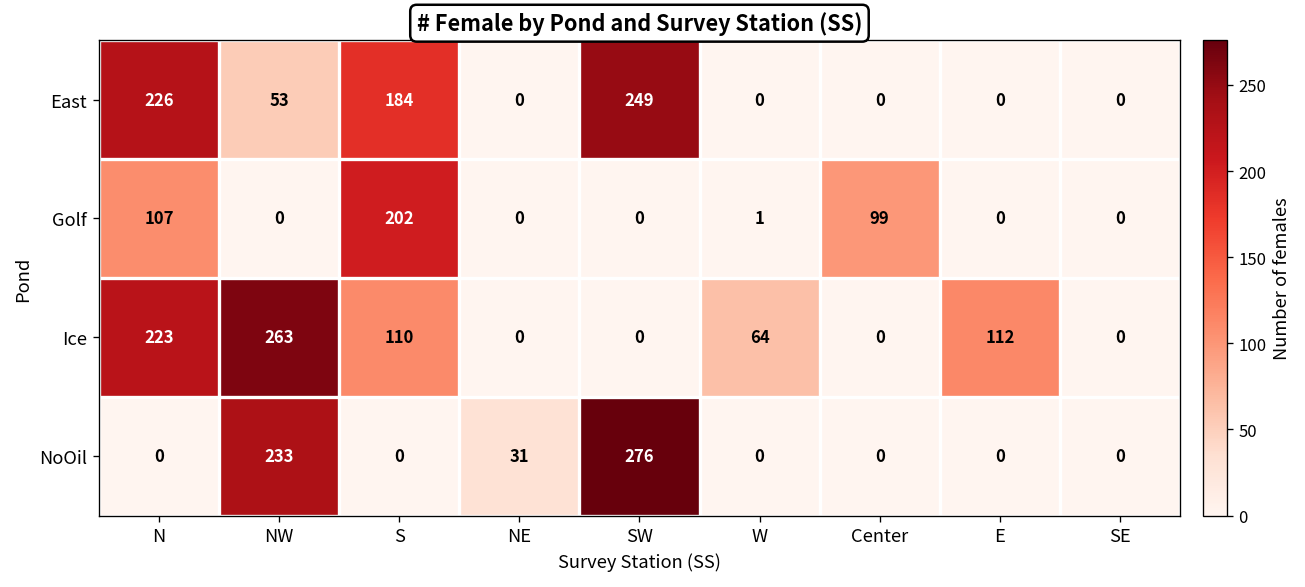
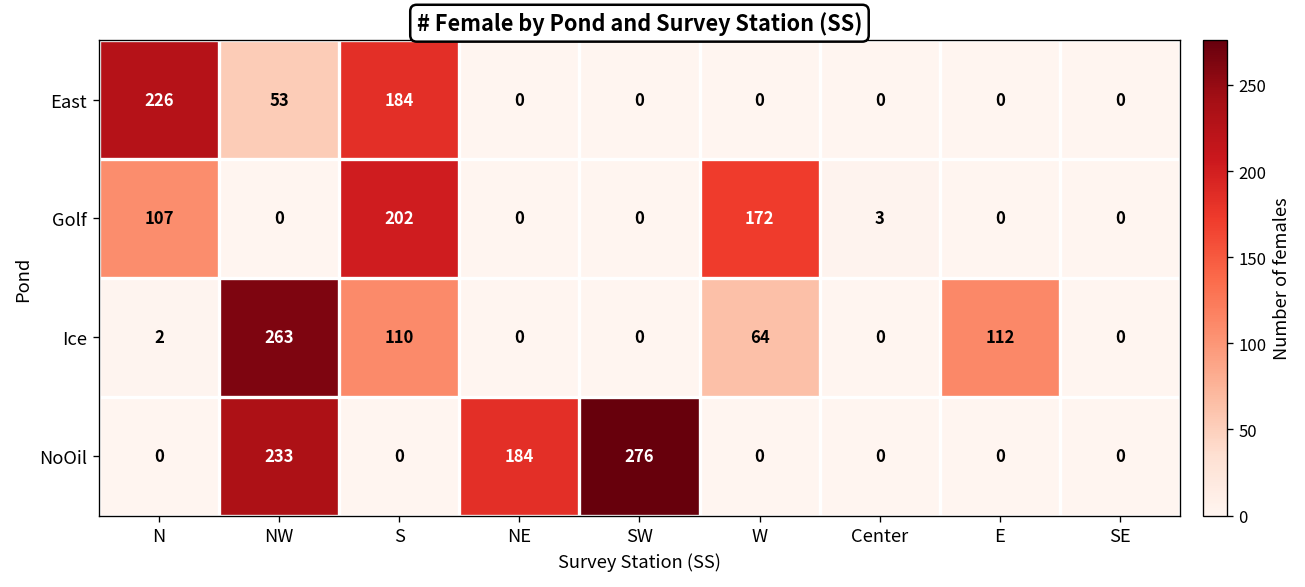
  {
    "East": {
      "N": 226,
      "NW": 53,
      "S": 184,
      "NE": 0,
-     "SW": 249,
+     "SW": 0,
      "W": 0,
      "Center": 0,
      "E": 0,
      "SE": 0
    },
    "Golf": {
      "N": 107,
      "NW": 0,
      "S": 202,
      "NE": 0,
      "SW": 0,
-     "W": 1,
-     "Center": 99,
+     "W": 172,
+     "Center": 3,
      "E": 0,
      "SE": 0
    },
    "Ice": {
-     "N": 223,
+     "N": 2,
      "NW": 263,
      "S": 110,
      "NE": 0,
      "SW": 0,
      "W": 64,
      "Center": 0,
      "E": 112,
      "SE": 0
    },
    "NoOil": {
      "N": 0,
      "NW": 233,
      "S": 0,
-     "NE": 31,
+     "NE": 184,
      "SW": 276,
      "W": 0,
      "Center": 0,
      "E": 0,
      "SE": 0
    }
  }
